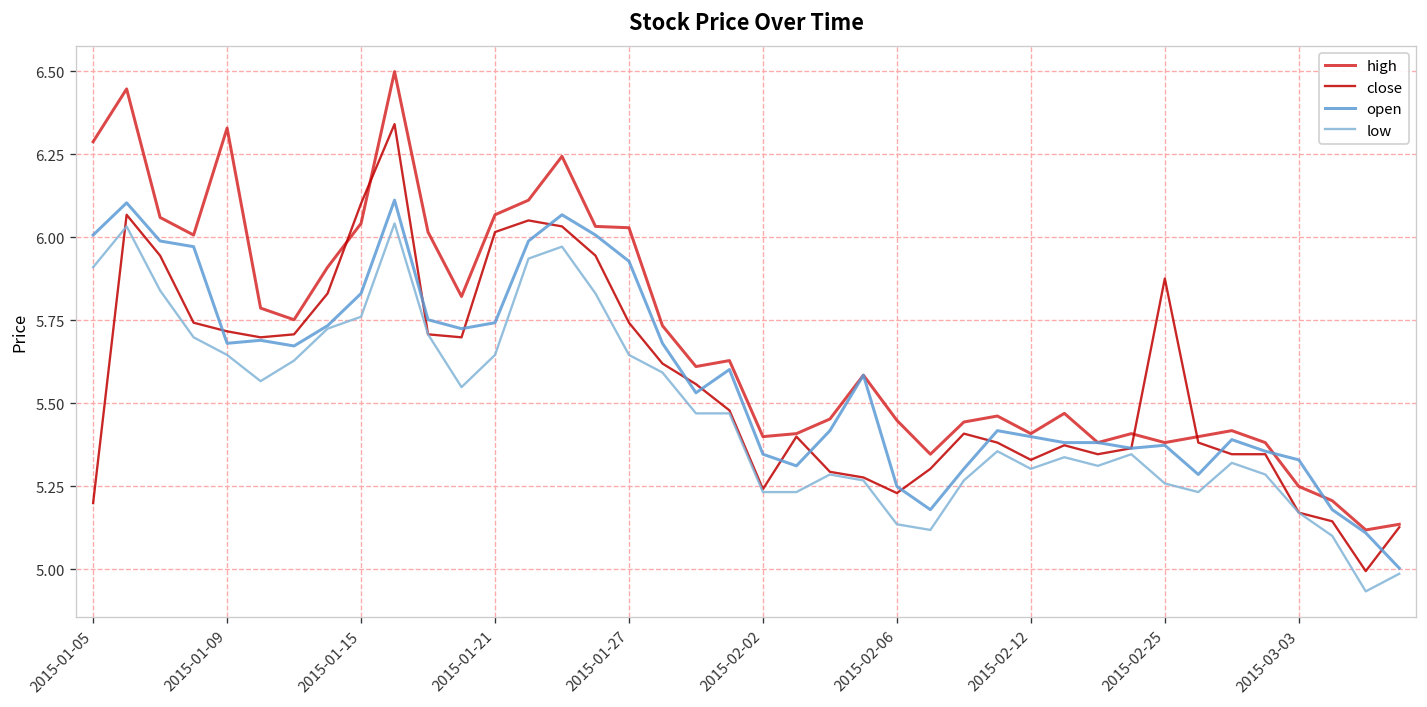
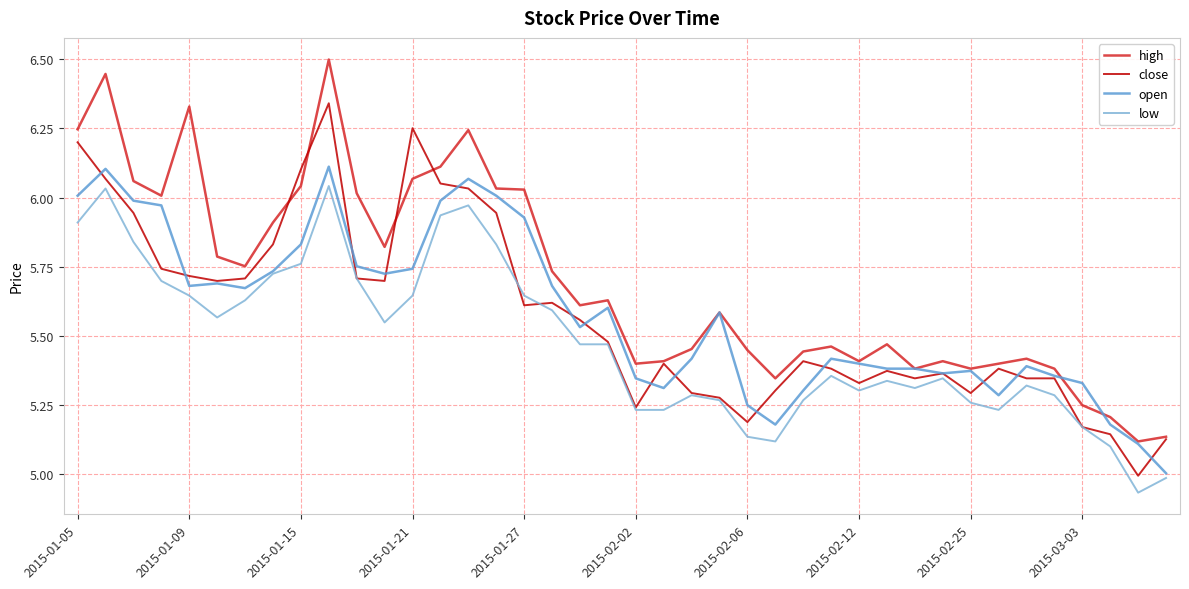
  {
    "high": {
-     "2015-01-05": 6.29,
+     "2015-01-05": 6.25,
      "2015-01-09": 6.33,
      "2015-01-15": 6.04,
      "2015-01-21": 6.07,
      "2015-01-27": 6.03,
      "2015-02-02": 5.40,
      "2015-02-06": 5.45,
      "2015-03-03": 5.25
    },
    "close": {
-     "2015-01-05": 5.2,
+     "2015-01-05": 6.2,
      "2015-01-09": 5.72,
      "2015-01-15": 6.10,
-     "2015-01-21": 6.02,
-     "2015-01-27": 5.74,
-     "2015-02-06": 5.23,
+     "2015-01-21": 6.25,
+     "2015-01-27": 5.61,
+     "2015-02-06": 5.19,
      "2015-02-12": 5.33,
-     "2015-02-25": 5.88
+     "2015-02-25": 5.29
    }
  }
